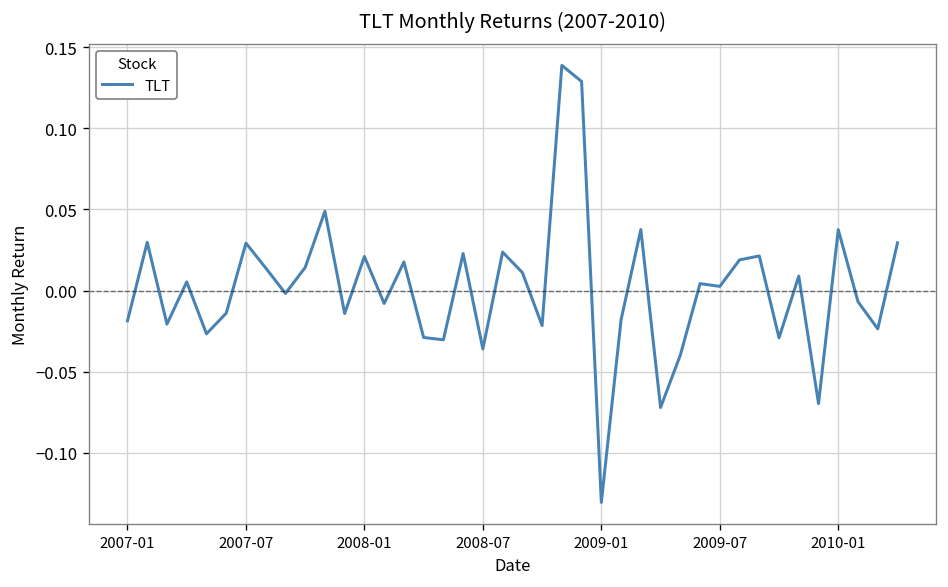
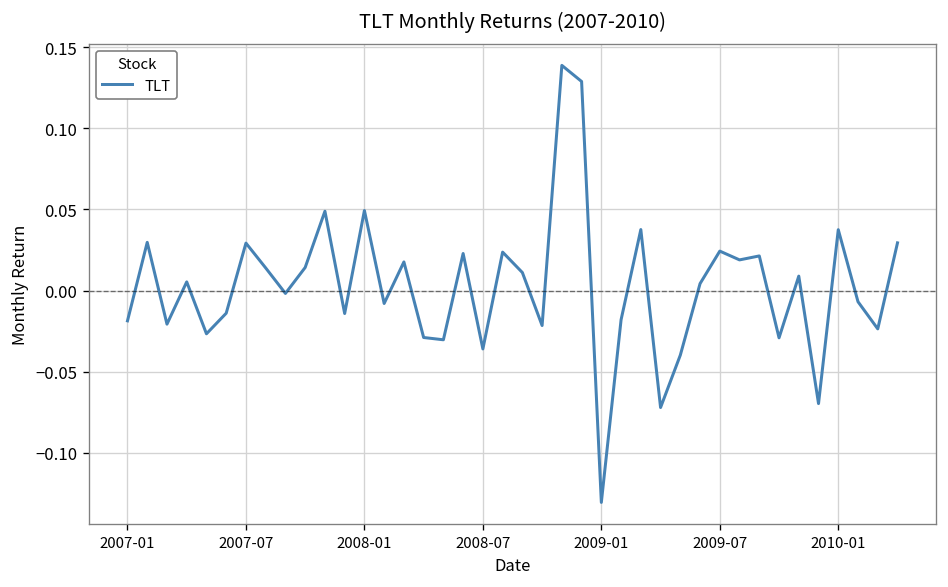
  {
    "2007-01": -0.019,
    "2007-07": 0.029,
-   "2008-01": 0.021,
+   "2008-01": 0.049,
    "2008-07": -0.036,
    "2009-01": -0.131,
-   "2009-07": 0.003,
+   "2009-07": 0.024,
    "2010-01": 0.038
  }
